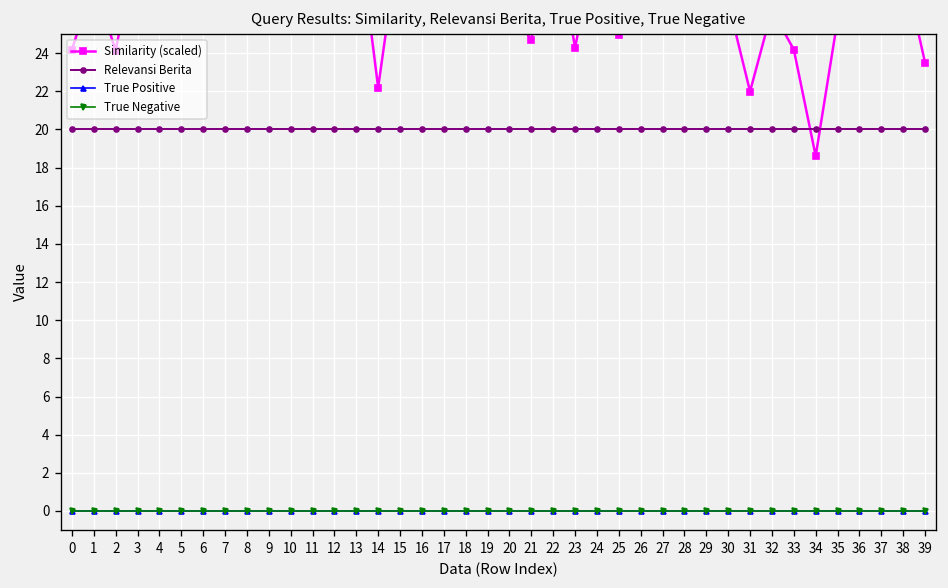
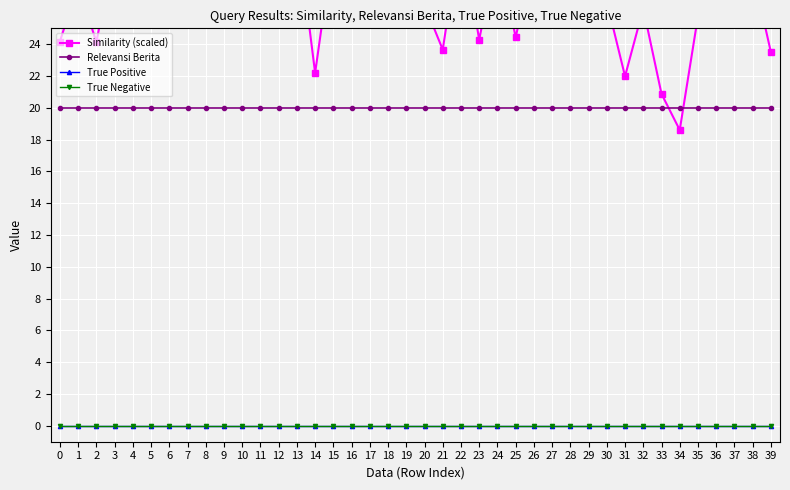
  {
    "Similarity (scaled)": {
      "14": 22.2,
-     "21": 24.7,
+     "21": 23.7,
      "23": 24.3,
-     "25": 24.9,
+     "25": 24.4,
      "31": 22.0,
-     "33": 24.2,
+     "33": 20.9,
      "34": 18.6,
      "39": 23.5
    },
    "Relevansi Berita": {
      "0": 20.0,
      "1": 20.0,
      "2": 20.0,
      "3": 20.0,
      "4": 20.0,
      "5": 20.0,
      "6": 20.0,
      "7": 20.0,
      "8": 20.0,
      "9": 20.0,
      "10": 20.0,
      "11": 20.0,
      "12": 20.0,
      "13": 20.0,
      "14": 20.0,
      "15": 20.0,
      "16": 20.0,
      "17": 20.0,
      "18": 20.0,
      "19": 20.0,
      "20": 20.0,
      "21": 20.0,
      "22": 20.0,
      "23": 20.0,
      "24": 20.0,
      "25": 20.0,
      "26": 20.0,
      "27": 20.0,
      "28": 20.0,
      "29": 20.0,
      "30": 20.0,
      "31": 20.0,
      "32": 20.0,
      "33": 20.0,
      "34": 20.0,
      "35": 20.0,
      "36": 20.0,
      "37": 20.0,
      "38": 20.0,
      "39": 20.0
    },
    "True Negative": {
      "0": 0.0,
      "1": 0.0,
      "2": 0.0,
      "3": 0.0,
      "4": 0.0,
      "5": 0.0,
      "6": 0.0,
      "7": 0.0,
      "8": 0.0,
      "9": 0.0,
      "10": 0.0,
      "11": 0.0,
      "12": 0.0,
      "13": 0.0,
      "14": 0.0,
      "15": 0.0,
      "16": 0.0,
      "17": 0.0,
      "18": 0.0,
      "19": 0.0,
      "20": 0.0,
      "21": 0.0,
      "22": 0.0,
      "23": 0.0,
      "24": 0.0,
      "25": 0.0,
      "26": 0.0,
      "27": 0.0,
      "28": 0.0,
      "29": 0.0,
      "30": 0.0,
      "31": 0.0,
      "32": 0.0,
      "33": 0.0,
      "34": 0.0,
      "35": 0.0,
      "36": 0.0,
      "37": 0.0,
      "38": 0.0,
      "39": 0.0
    }
  }
